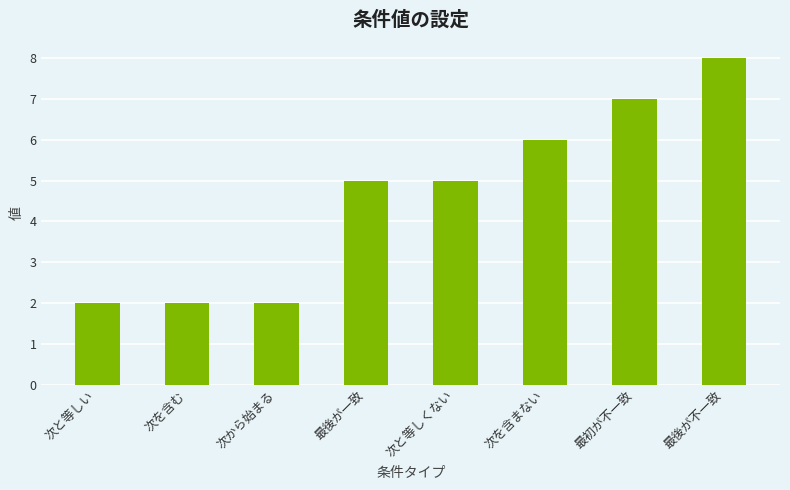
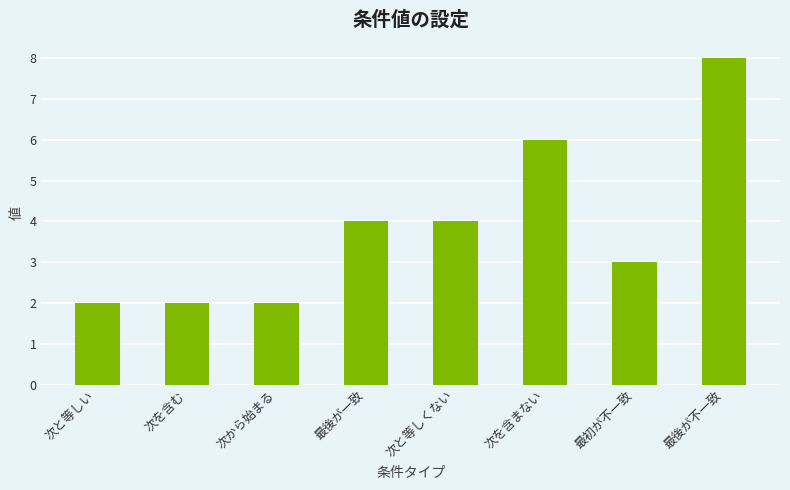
  {
    "次と等しい": 2,
    "次を含む": 2,
    "次から始まる": 2,
-   "最後が一致": 5,
-   "次と等しくない": 5,
+   "最後が一致": 4,
+   "次と等しくない": 4,
    "次を含まない": 6,
-   "最初が不一致": 7,
+   "最初が不一致": 3,
    "最後が不一致": 8
  }
